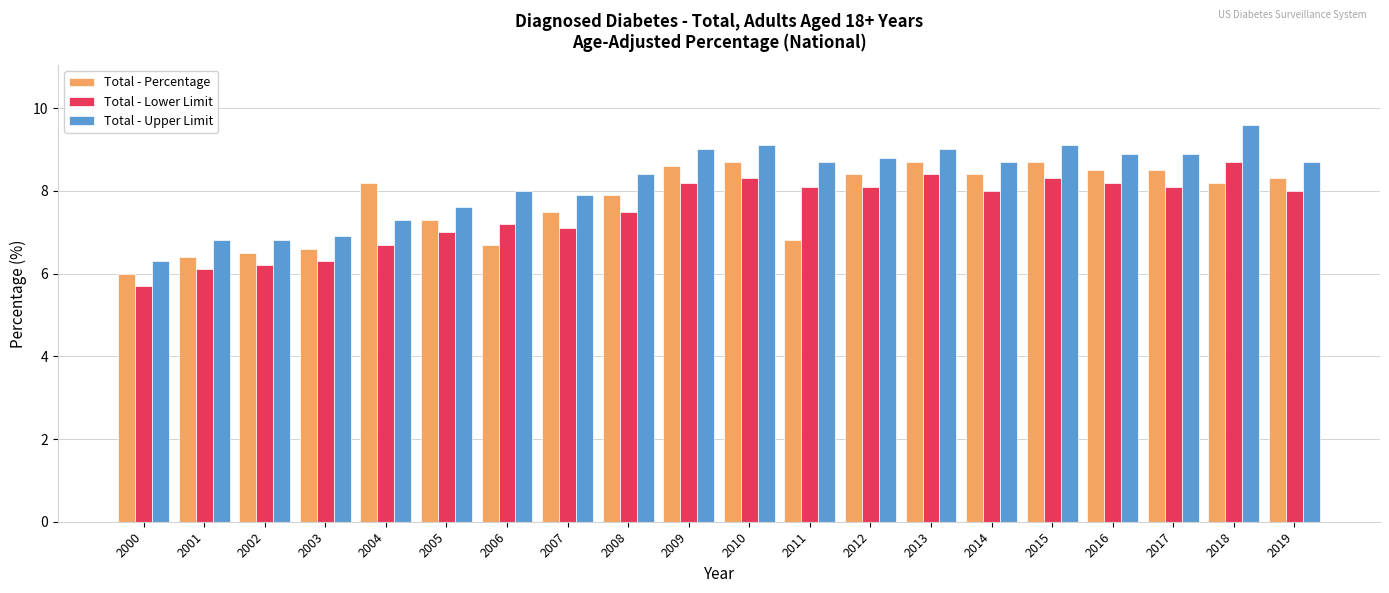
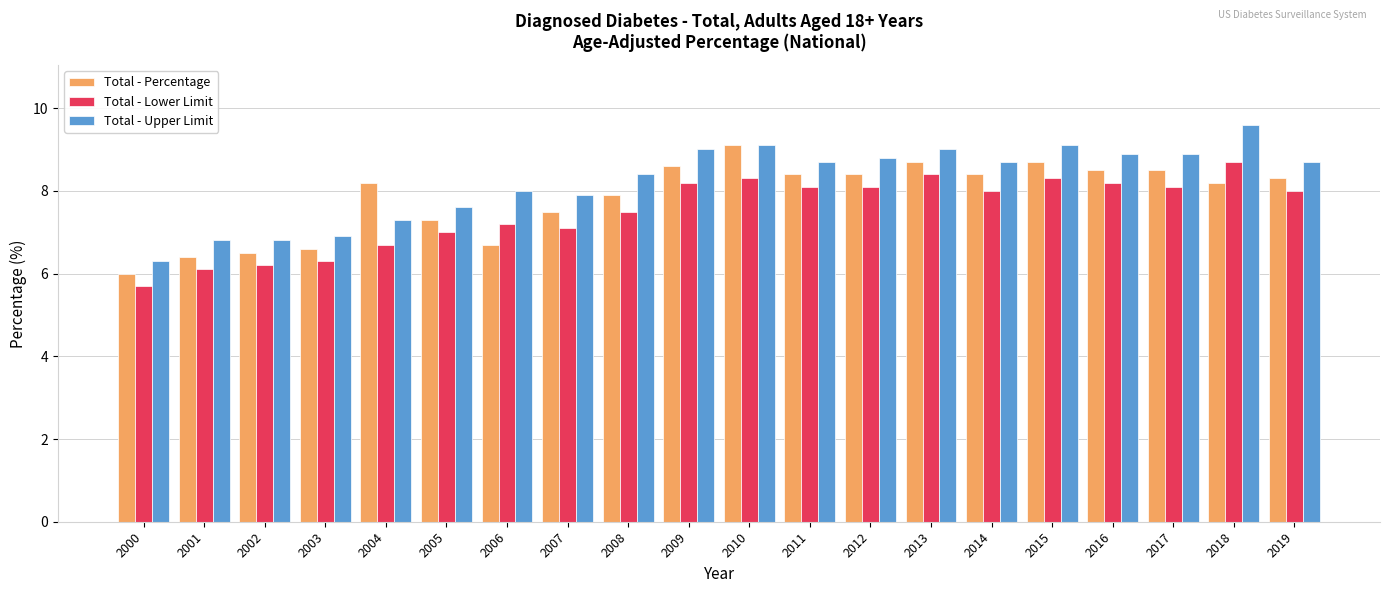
  {
    "Total - Percentage": {
      "2000": 6.0,
      "2001": 6.4,
      "2002": 6.5,
      "2003": 6.6,
      "2004": 8.2,
      "2005": 7.3,
      "2006": 6.7,
      "2007": 7.5,
      "2008": 7.9,
      "2009": 8.6,
-     "2010": 8.7,
-     "2011": 6.8,
+     "2010": 9.1,
+     "2011": 8.4,
      "2012": 8.4,
      "2013": 8.7,
      "2014": 8.4,
      "2015": 8.7,
      "2016": 8.5,
      "2017": 8.5,
      "2018": 8.2,
      "2019": 8.3
    },
    "Total - Lower Limit": {
      "2000": 5.7,
      "2001": 6.1,
      "2002": 6.2,
      "2003": 6.3,
      "2004": 6.7,
      "2005": 7.0,
      "2006": 7.2,
      "2007": 7.1,
      "2008": 7.5,
      "2009": 8.2,
      "2010": 8.3,
      "2011": 8.1,
      "2012": 8.1,
      "2013": 8.4,
      "2014": 8.0,
      "2015": 8.3,
      "2016": 8.2,
      "2017": 8.1,
      "2018": 8.7,
      "2019": 8.0
    },
    "Total - Upper Limit": {
      "2000": 6.3,
      "2001": 6.8,
      "2002": 6.8,
      "2003": 6.9,
      "2004": 7.3,
      "2005": 7.6,
      "2006": 8.0,
      "2007": 7.9,
      "2008": 8.4,
      "2009": 9.0,
      "2010": 9.1,
      "2011": 8.7,
      "2012": 8.8,
      "2013": 9.0,
      "2014": 8.7,
      "2015": 9.1,
      "2016": 8.9,
      "2017": 8.9,
      "2018": 9.6,
      "2019": 8.7
    }
  }
